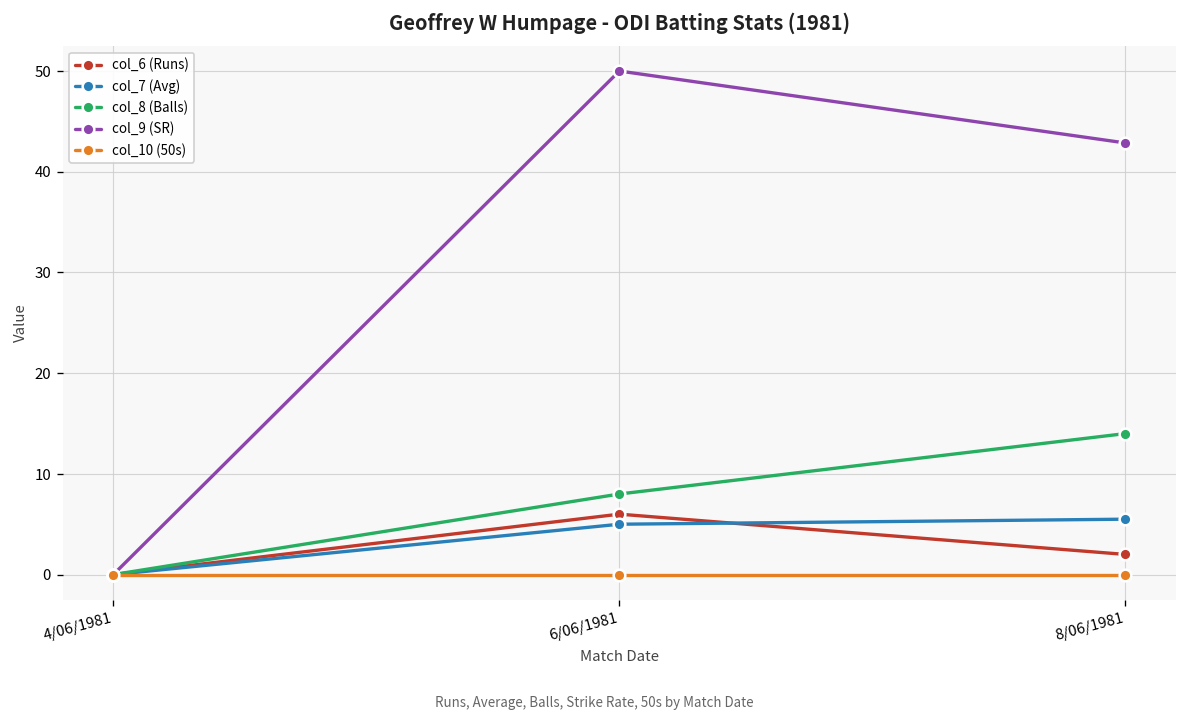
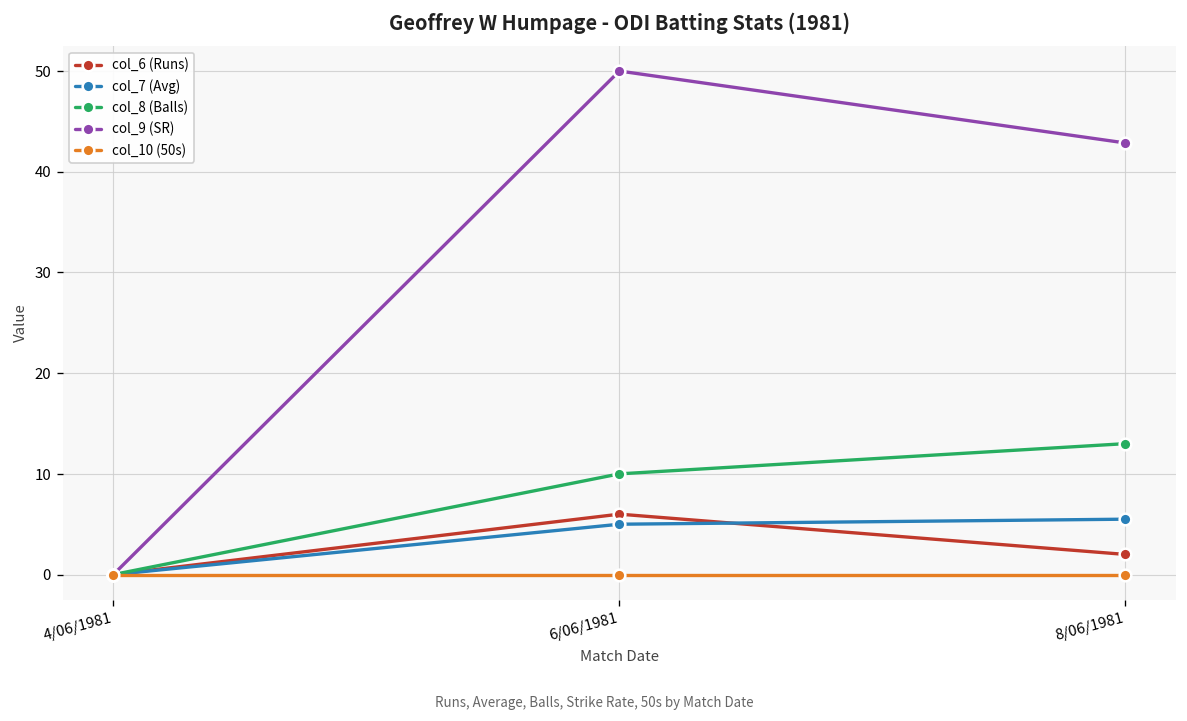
  {
    "col_6 (Runs)": {
      "6/06/1981": 6,
      "8/06/1981": 2
    },
    "col_7 (Avg)": {
      "6/06/1981": 5,
      "8/06/1981": 6
    },
    "col_8 (Balls)": {
-     "6/06/1981": 8,
-     "8/06/1981": 14
+     "6/06/1981": 10,
+     "8/06/1981": 13
    },
    "col_9 (SR)": {
      "6/06/1981": 50,
      "8/06/1981": 43
    },
    "col_10 (50s)": {
      "6/06/1981": 0,
      "8/06/1981": 0
    }
  }
